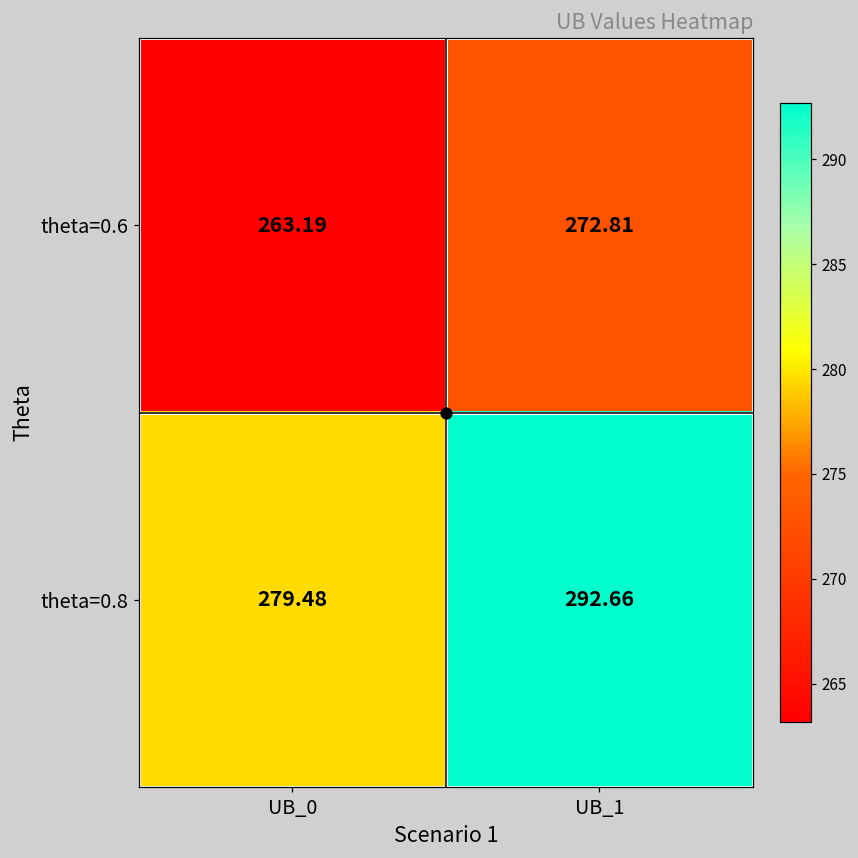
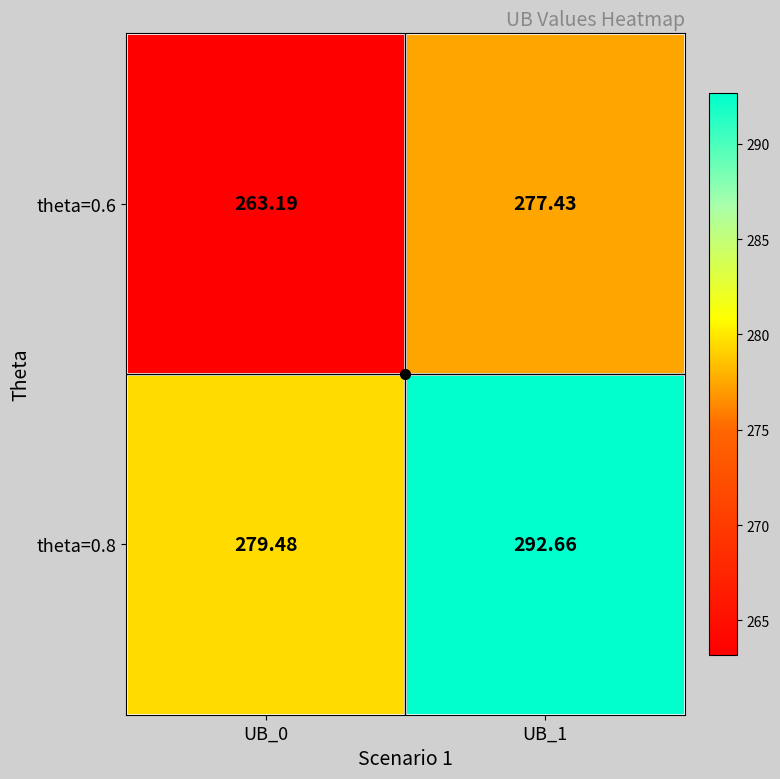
  {
    "theta=0.6": {
      "UB_0": 263.19,
-     "UB_1": 272.81
+     "UB_1": 277.43
    },
    "theta=0.8": {
      "UB_0": 279.48,
      "UB_1": 292.66
    }
  }
